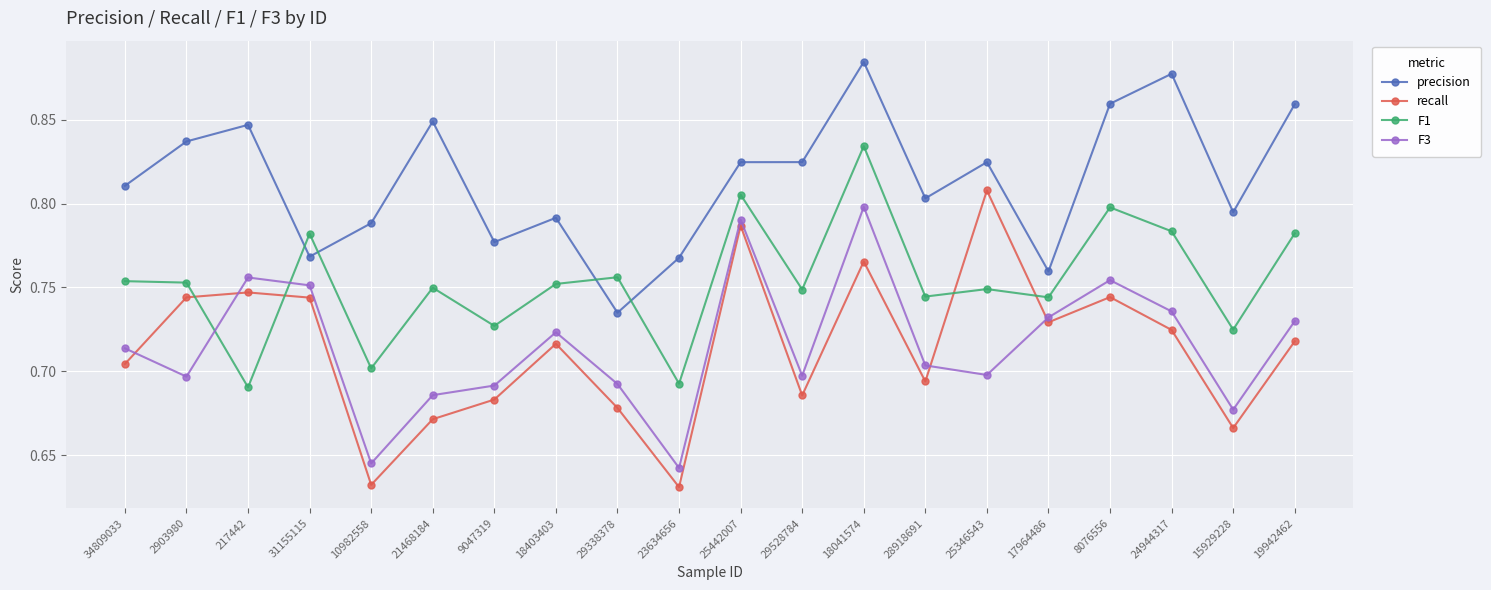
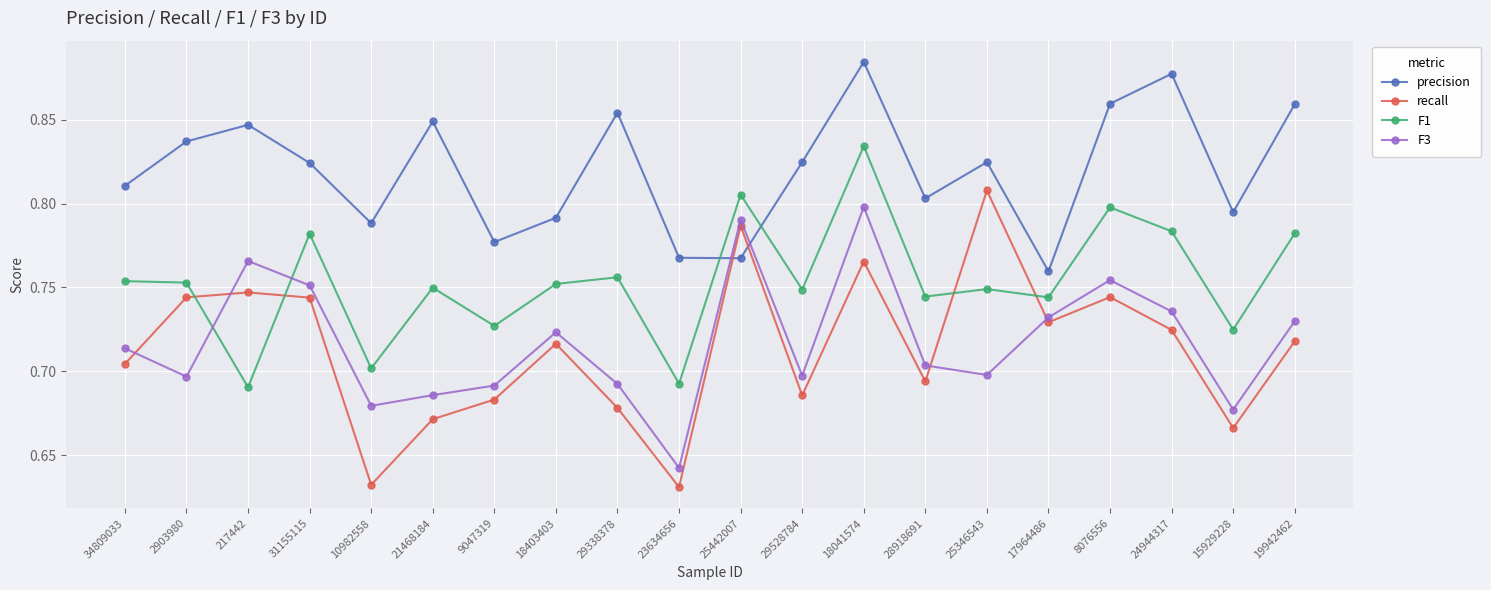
  {
    "precision": {
      "34809033": 0.811,
      "2903980": 0.837,
      "217442": 0.847,
-     "31155115": 0.768,
+     "31155115": 0.824,
      "10982558": 0.788,
      "21468184": 0.849,
      "9047319": 0.777,
      "18403403": 0.792,
-     "29338378": 0.735,
+     "29338378": 0.854,
      "23634656": 0.768,
-     "25442007": 0.825,
+     "25442007": 0.767,
      "29528784": 0.825,
      "18041574": 0.884,
      "28918691": 0.803,
      "25346543": 0.825,
      "17964486": 0.760,
      "8076556": 0.860,
      "24944317": 0.877,
      "15929228": 0.795,
      "19942462": 0.859
    },
    "recall": {
      "34809033": 0.704,
      "2903980": 0.744,
      "217442": 0.747,
      "31155115": 0.744,
      "10982558": 0.632,
      "21468184": 0.671,
      "9047319": 0.683,
      "18403403": 0.716,
      "29338378": 0.678,
      "23634656": 0.631,
      "25442007": 0.787,
      "29528784": 0.686,
      "18041574": 0.765,
      "28918691": 0.694,
      "25346543": 0.808,
      "17964486": 0.729,
      "8076556": 0.744,
      "24944317": 0.725,
      "15929228": 0.666,
      "19942462": 0.718
    },
    "F1": {
      "34809033": 0.754,
      "2903980": 0.753,
      "217442": 0.690,
      "31155115": 0.782,
      "10982558": 0.702,
      "21468184": 0.750,
      "9047319": 0.727,
      "18403403": 0.752,
      "29338378": 0.756,
      "23634656": 0.693,
      "25442007": 0.805,
      "29528784": 0.749,
      "18041574": 0.834,
      "28918691": 0.745,
      "25346543": 0.749,
      "17964486": 0.744,
      "8076556": 0.798,
      "24944317": 0.783,
      "15929228": 0.725,
      "19942462": 0.782
    },
    "F3": {
      "34809033": 0.714,
      "2903980": 0.697,
-     "217442": 0.756,
+     "217442": 0.766,
      "31155115": 0.751,
-     "10982558": 0.645,
+     "10982558": 0.679,
      "21468184": 0.686,
      "9047319": 0.691,
      "18403403": 0.723,
      "29338378": 0.692,
      "23634656": 0.642,
      "25442007": 0.790,
      "29528784": 0.697,
      "18041574": 0.798,
      "28918691": 0.703,
      "25346543": 0.698,
      "17964486": 0.732,
      "8076556": 0.754,
      "24944317": 0.736,
      "15929228": 0.677,
      "19942462": 0.730
    }
  }
